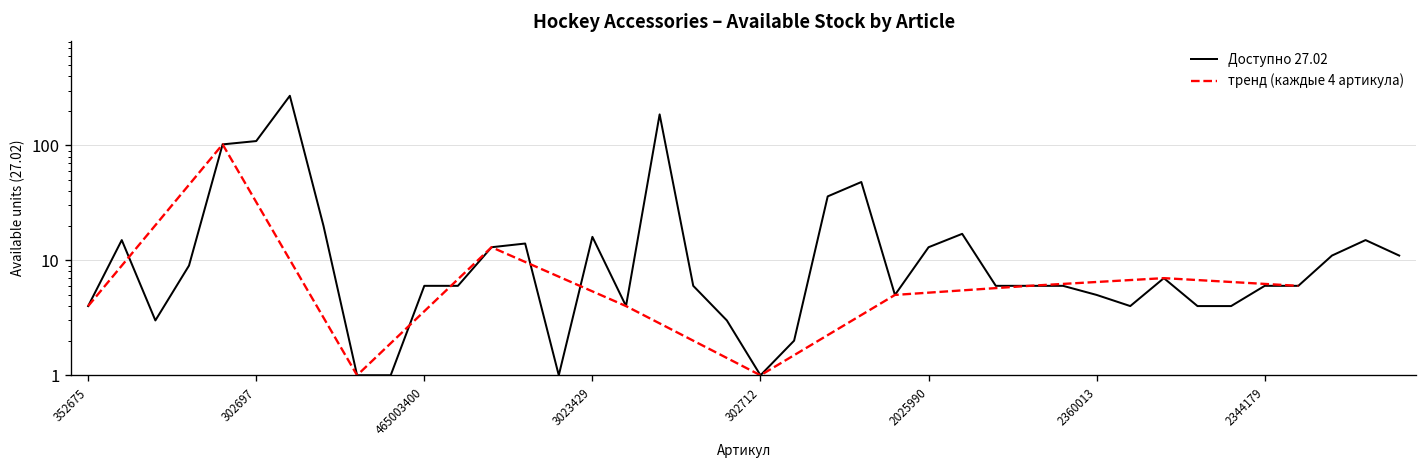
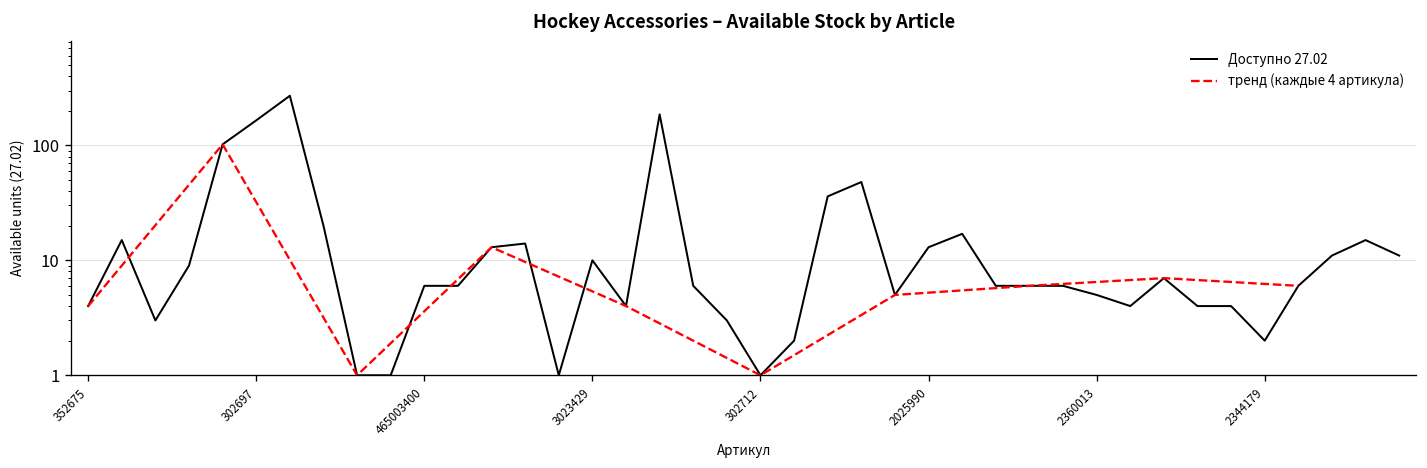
  {
    "Доступно 27.02": {
-     "302697": 110,
+     "302697": 170,
      "465003400": 6,
-     "3023429": 16,
+     "3023429": 10,
      "2025990": 13,
      "2360013": 5,
-     "2344179": 6
+     "2344179": 2
    }
  }
